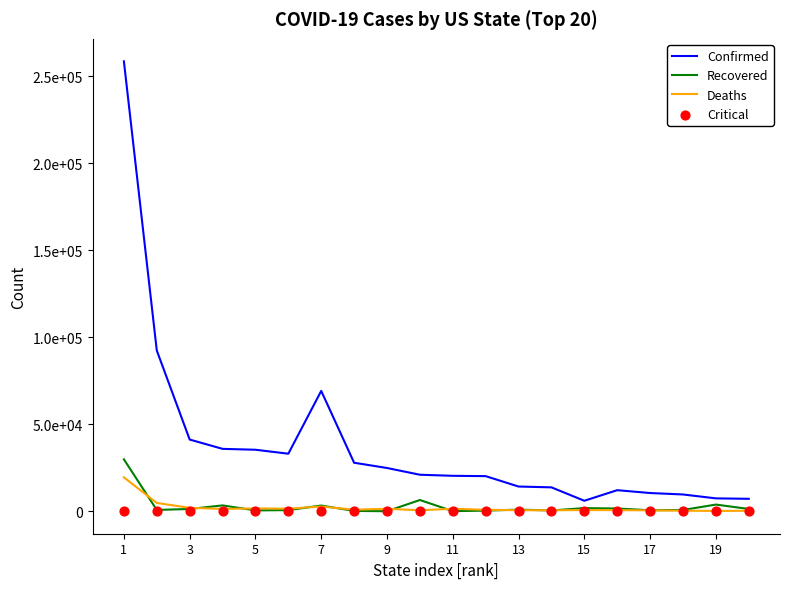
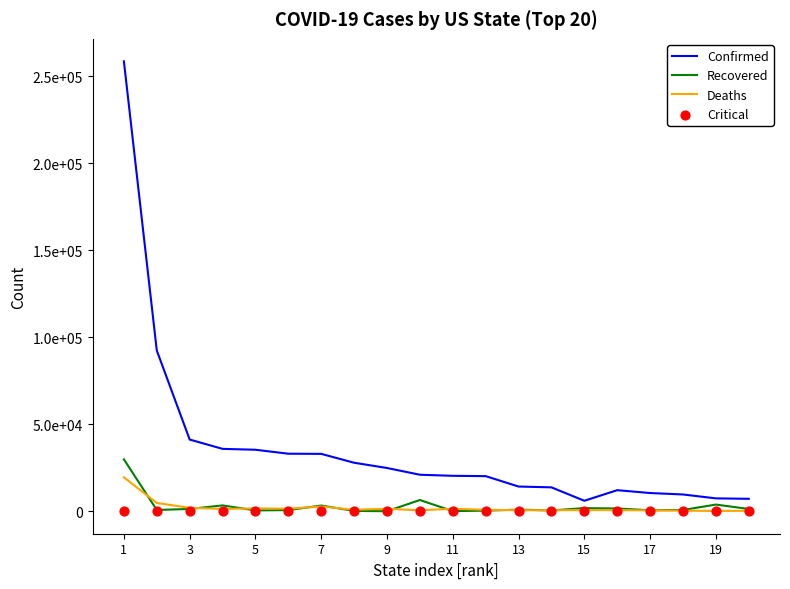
  {
    "Confirmed": {
      "1": 259000,
      "3": 41000,
      "5": 35000,
-     "7": 69000,
+     "7": 33000,
      "9": 25000,
      "11": 20000,
      "13": 14000,
      "15": 6000,
      "17": 10000,
      "19": 7000
    },
    "Recovered": {
      "1": 30000,
      "19": 4000
    },
    "Deaths": {
      "1": 19000
    }
  }
